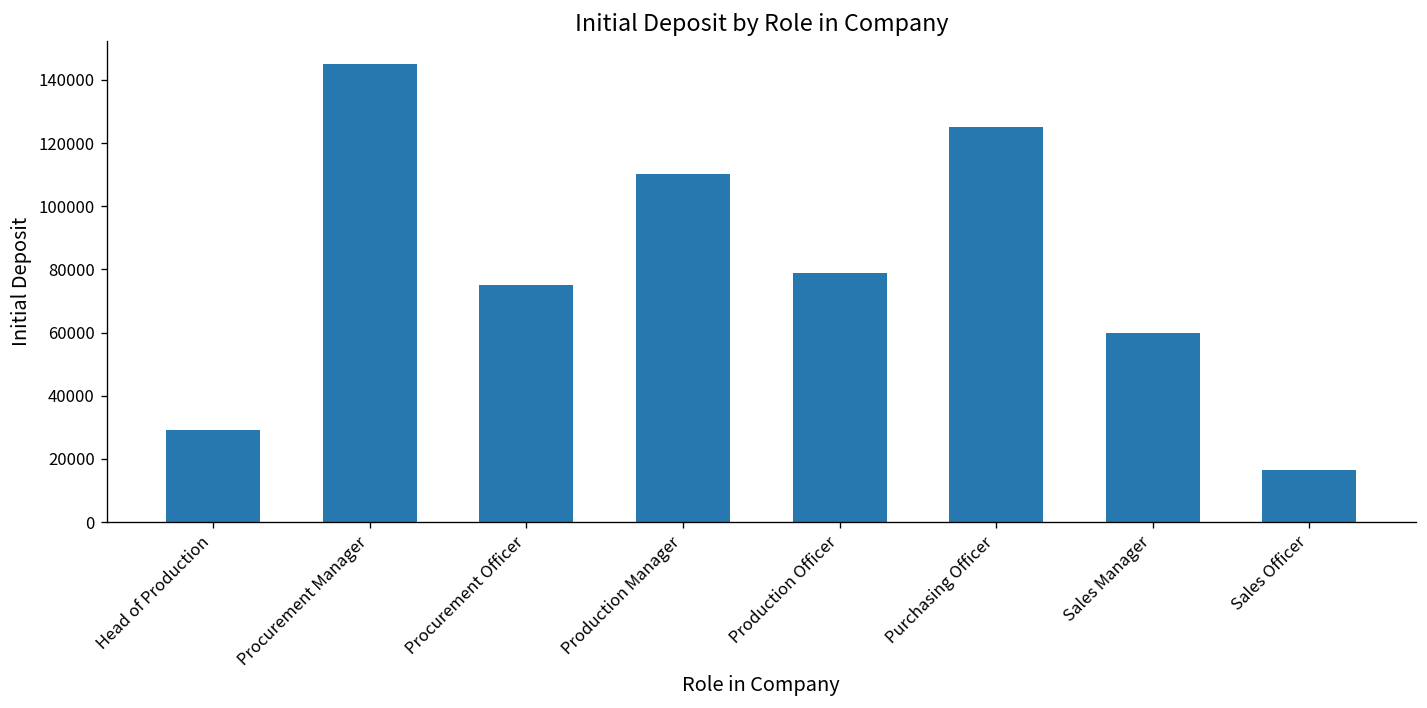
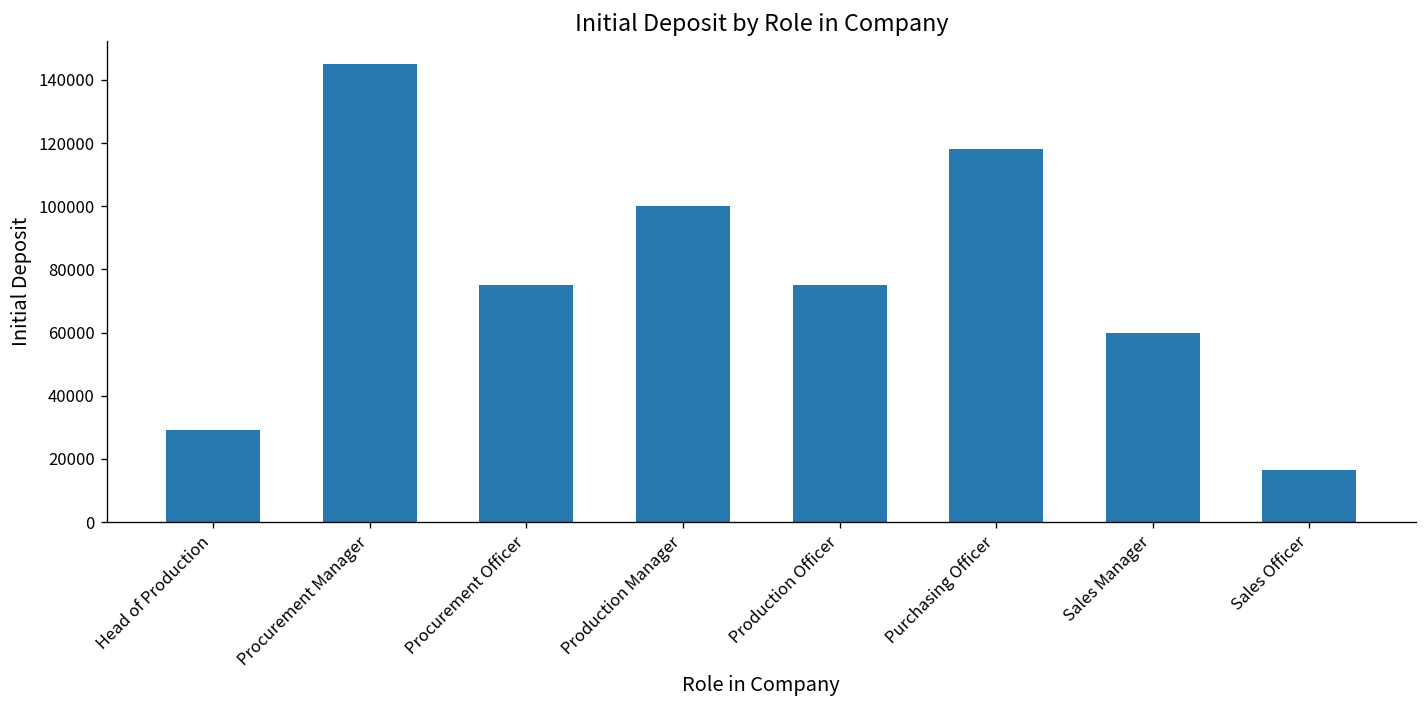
  {
    "Head of Production": 29000,
    "Procurement Manager": 145000,
    "Procurement Officer": 75000,
-   "Production Manager": 110000,
-   "Production Officer": 79000,
-   "Purchasing Officer": 125000,
+   "Production Manager": 100000,
+   "Production Officer": 75000,
+   "Purchasing Officer": 118000,
    "Sales Manager": 60000,
    "Sales Officer": 17000
  }
